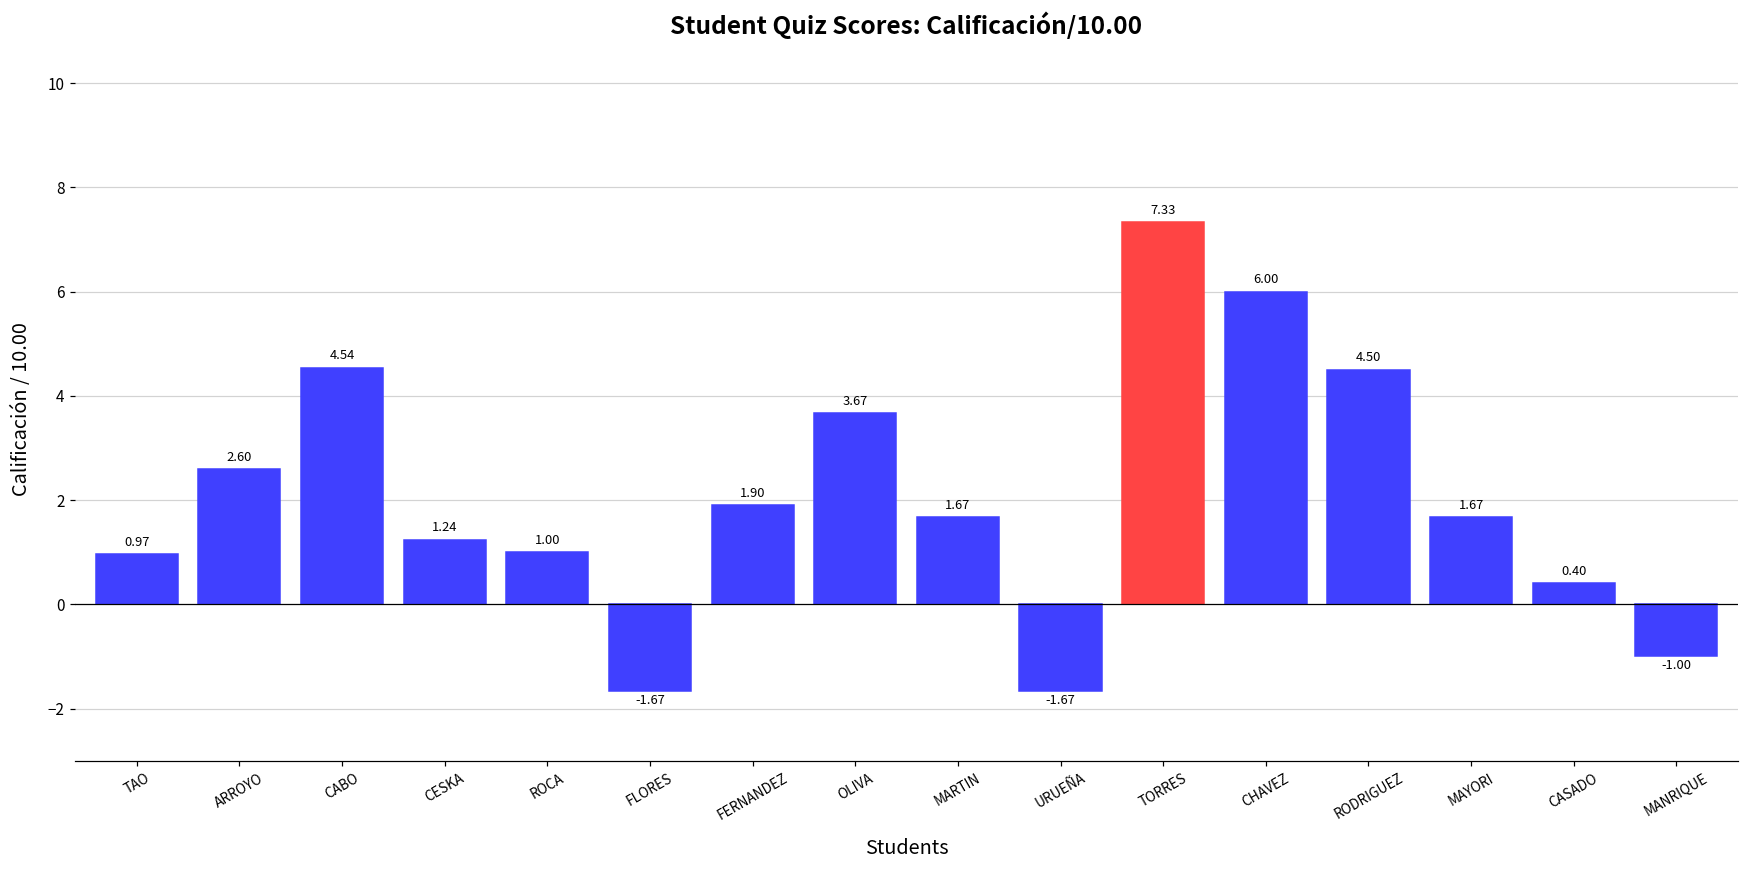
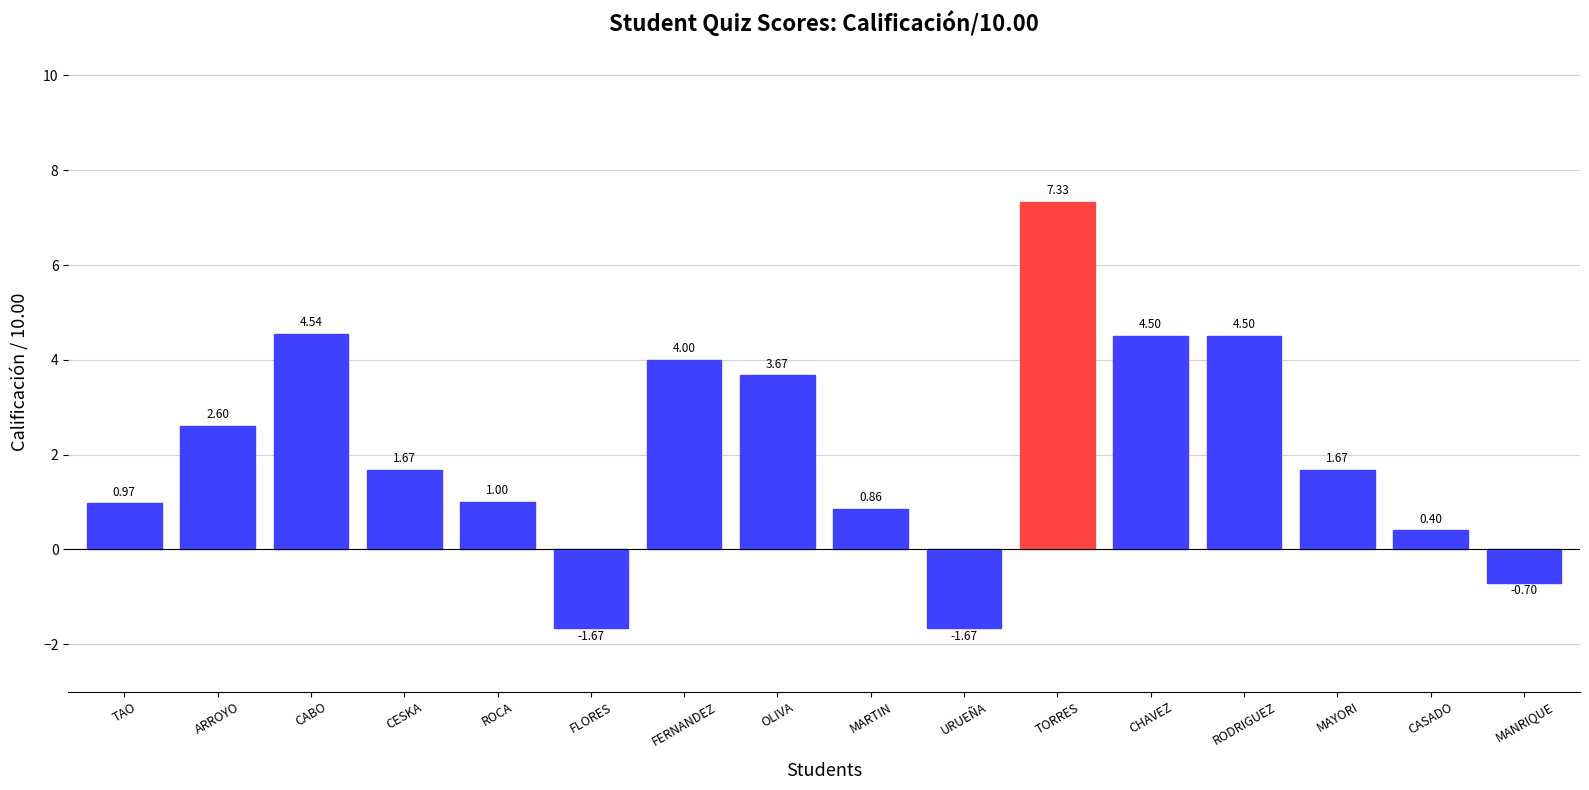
  {
    "TAO": 0.97,
    "ARROYO": 2.60,
    "CABO": 4.54,
-   "CESKA": 1.24,
+   "CESKA": 1.67,
    "ROCA": 1.00,
    "FLORES": -1.67,
-   "FERNANDEZ": 1.90,
+   "FERNANDEZ": 4.00,
    "OLIVA": 3.67,
-   "MARTIN": 1.67,
+   "MARTIN": 0.86,
    "URUEÑA": -1.67,
    "TORRES": 7.33,
-   "CHAVEZ": 6.00,
+   "CHAVEZ": 4.50,
    "RODRIGUEZ": 4.50,
    "MAYORI": 1.67,
    "CASADO": 0.40,
-   "MANRIQUE": -1.00
+   "MANRIQUE": -0.70
  }
